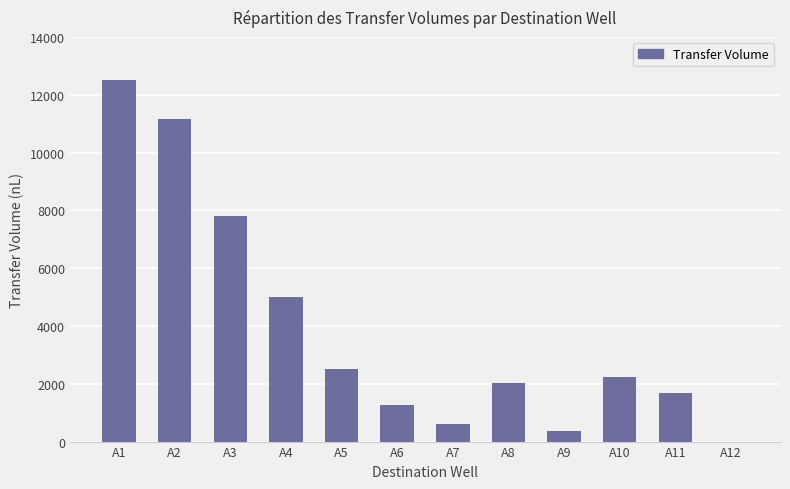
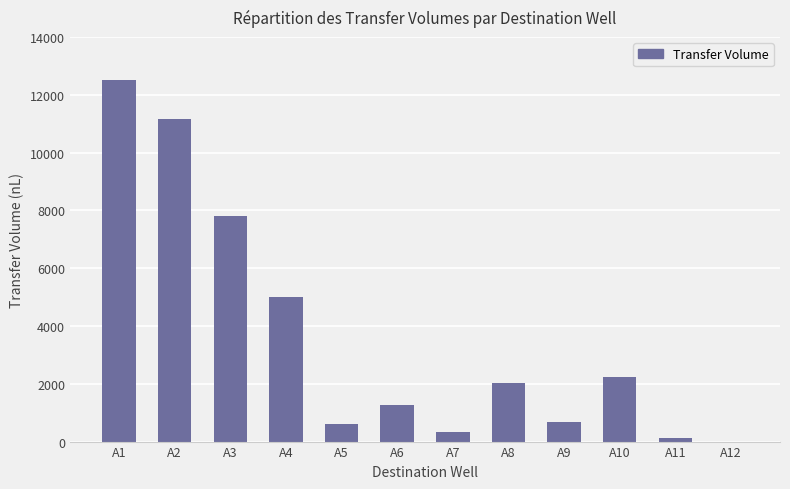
  {
    "A1": 12500,
    "A2": 11200,
    "A3": 7800,
    "A4": 5000,
-   "A5": 2500,
+   "A5": 600,
    "A6": 1300,
-   "A7": 600,
+   "A7": 300,
    "A8": 2000,
-   "A9": 400,
+   "A9": 700,
    "A10": 2200,
-   "A11": 1700,
+   "A11": 100,
    "A12": 0
  }
